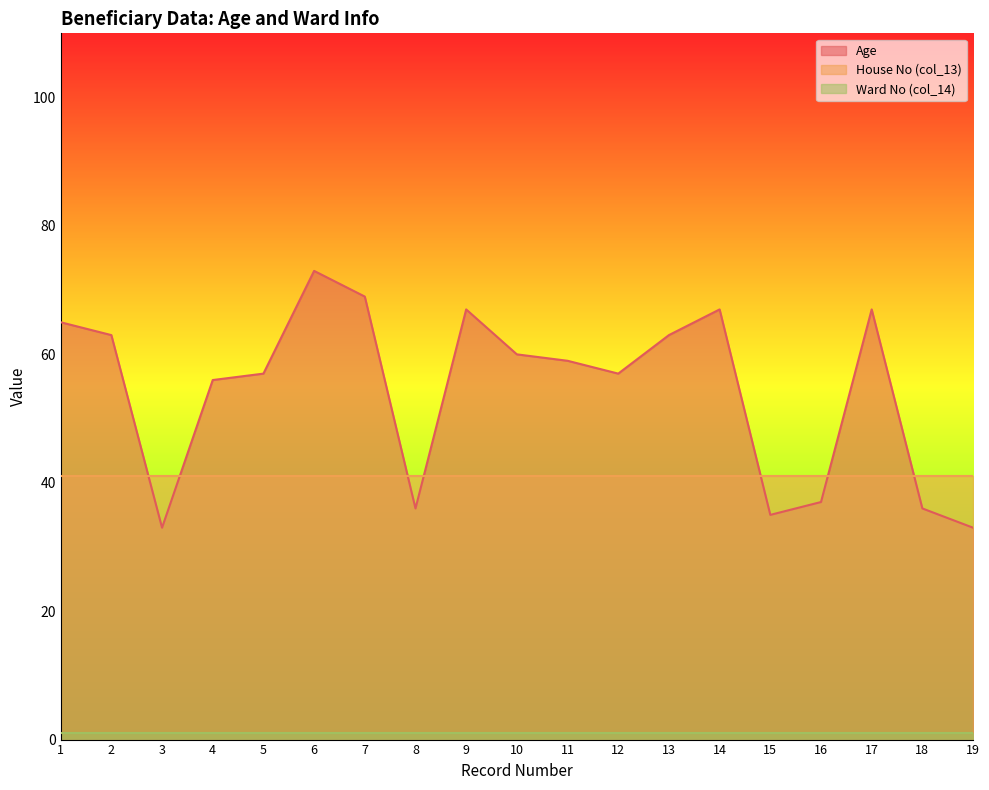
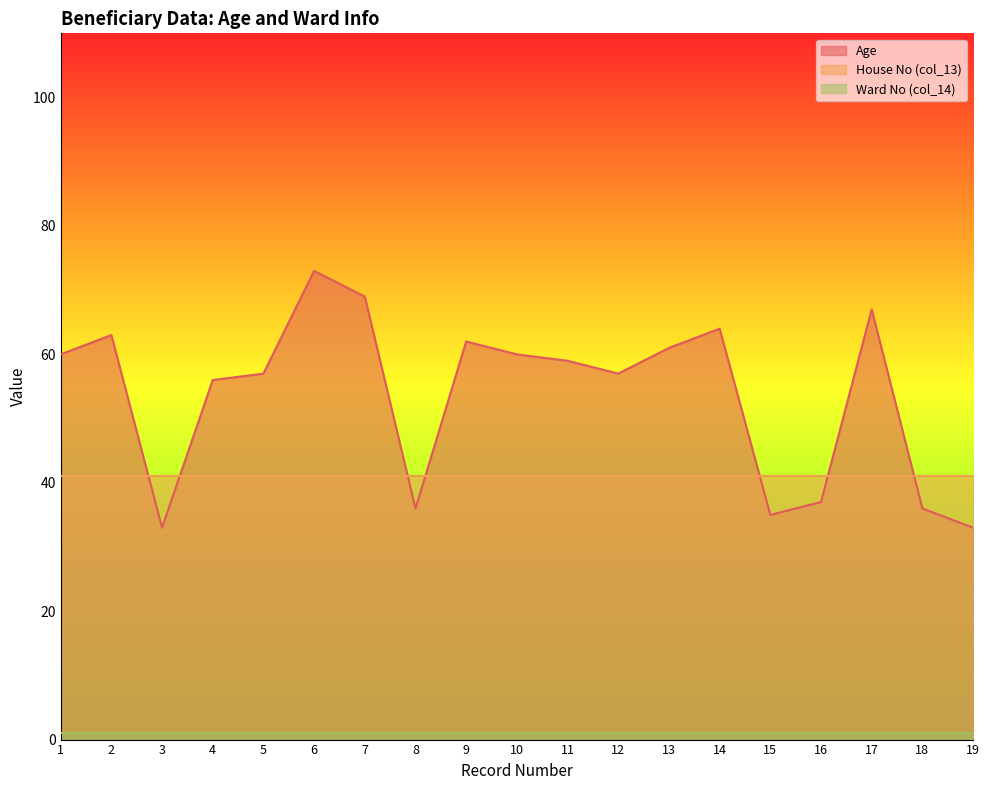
  {
    "Age": {
-     "1": 65,
+     "1": 60,
      "2": 63,
      "3": 33,
      "4": 56,
      "5": 57,
      "6": 73,
      "7": 69,
      "8": 36,
-     "9": 67,
+     "9": 62,
      "10": 60,
      "11": 59,
      "12": 57,
-     "13": 63,
-     "14": 67,
+     "13": 61,
+     "14": 64,
      "15": 35,
      "16": 37,
      "17": 67,
      "18": 36,
      "19": 33
    },
    "House No (col_13)": {
      "1": 41,
      "2": 41,
      "3": 41,
      "4": 41,
      "5": 41,
      "6": 41,
      "7": 41,
      "8": 41,
      "9": 41,
      "10": 41,
      "11": 41,
      "12": 41,
      "13": 41,
      "14": 41,
      "15": 41,
      "16": 41,
      "17": 41,
      "18": 41,
      "19": 41
    },
    "Ward No (col_14)": {
      "1": 1,
      "2": 1,
      "3": 1,
      "4": 1,
      "5": 1,
      "6": 1,
      "7": 1,
      "8": 1,
      "9": 1,
      "10": 1,
      "11": 1,
      "12": 1,
      "13": 1,
      "14": 1,
      "15": 1,
      "16": 1,
      "17": 1,
      "18": 1,
      "19": 1
    }
  }
